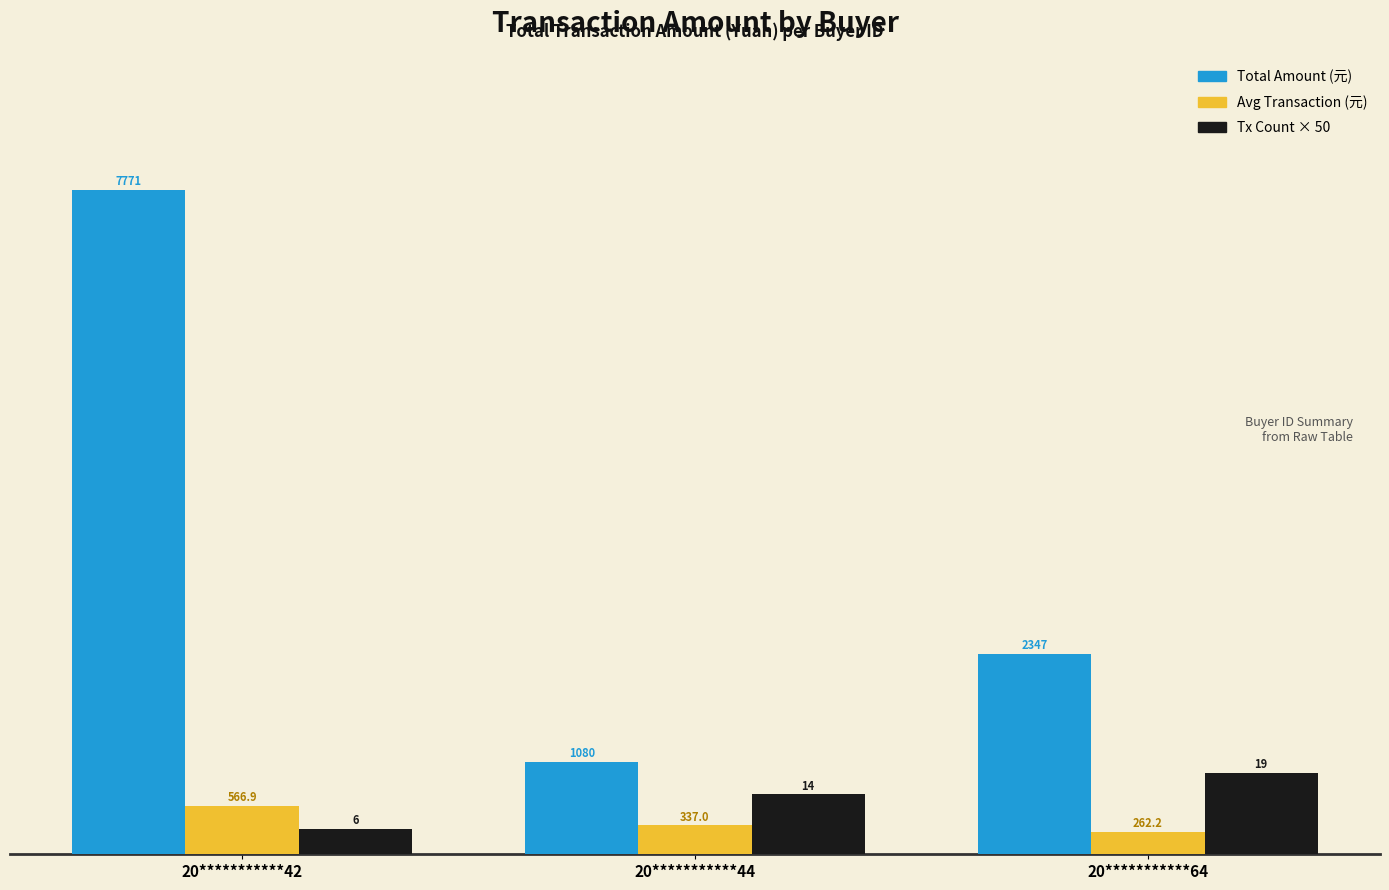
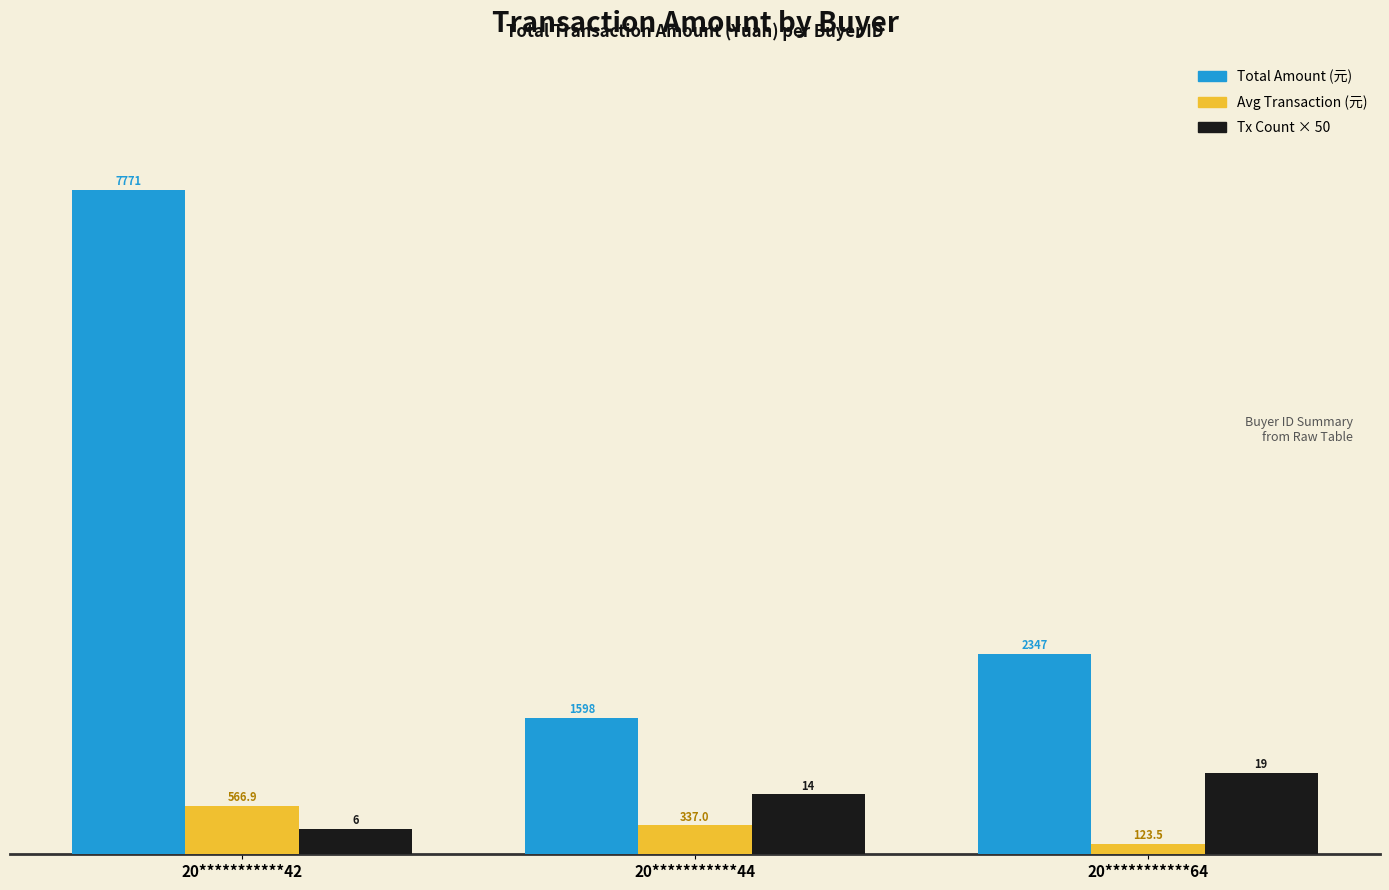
  {
    "Total Amount (元)": {
      "20***********42": 7771,
-     "20***********44": 1080,
+     "20***********44": 1598,
      "20***********64": 2347
    },
    "Avg Transaction (元)": {
      "20***********42": 566.9,
      "20***********44": 337.0,
-     "20***********64": 262.2
+     "20***********64": 123.5
    }
  }
